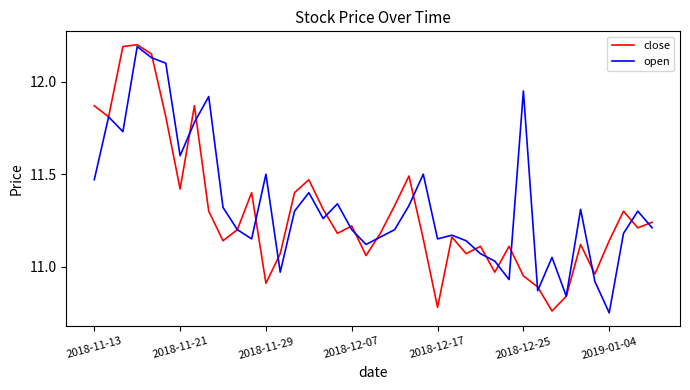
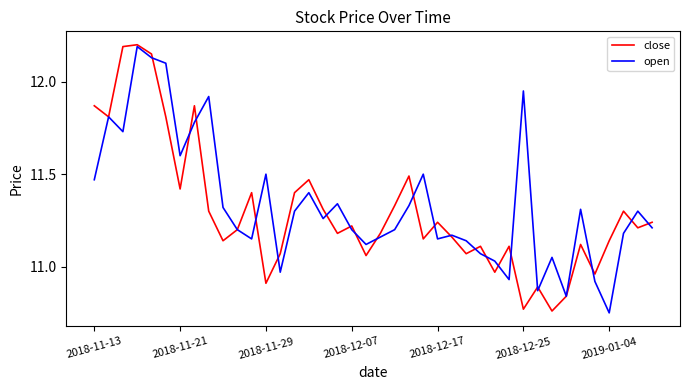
  {
    "close": {
      "2018-11-13": 11.87,
      "2018-11-21": 11.42,
      "2018-11-29": 10.91,
      "2018-12-07": 11.22,
-     "2018-12-17": 10.78,
-     "2018-12-25": 10.95,
+     "2018-12-17": 11.24,
+     "2018-12-25": 10.77,
      "2019-01-04": 11.14
    },
    "open": {
      "2018-11-13": 11.47,
      "2018-11-21": 11.60,
      "2018-11-29": 11.50,
      "2018-12-07": 11.20,
      "2018-12-17": 11.15,
      "2018-12-25": 11.95,
      "2019-01-04": 10.75
    }
  }
